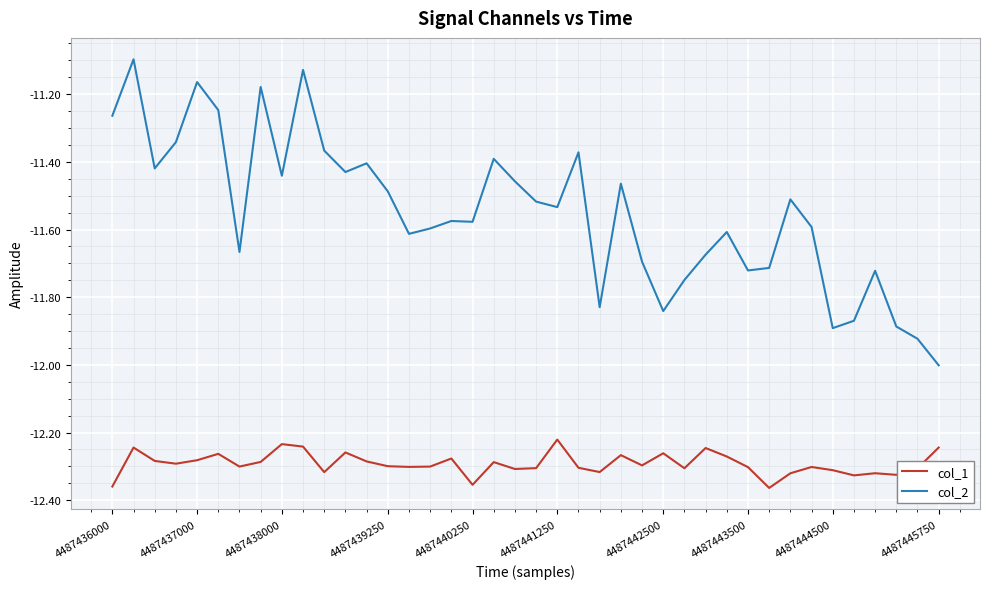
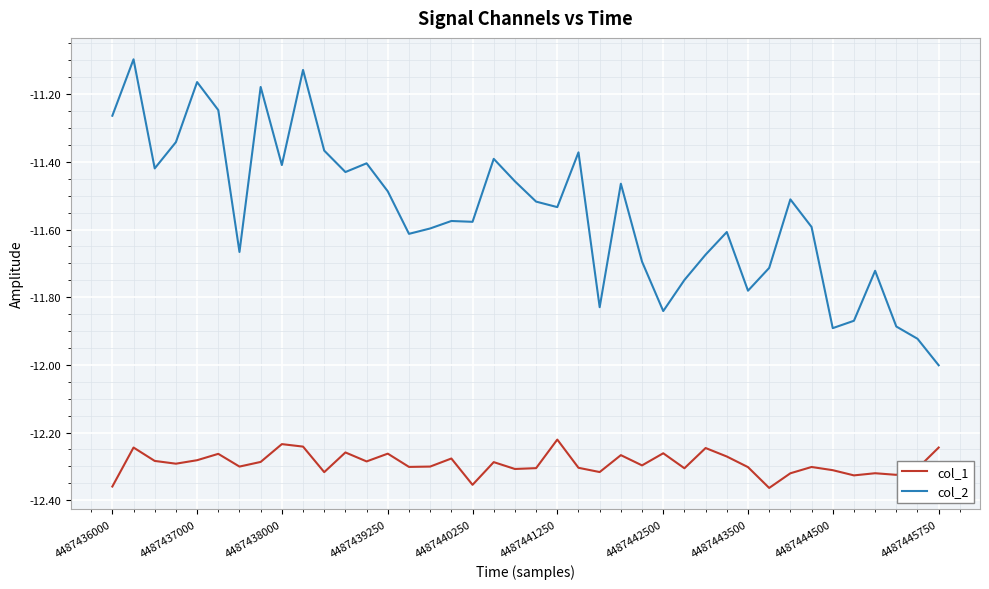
  {
    "col_1": {
      "4487436000": -12.36,
      "4487437000": -12.28,
      "4487438000": -12.23,
-     "4487439250": -12.30,
+     "4487439250": -12.26,
      "4487440250": -12.35,
      "4487441250": -12.22,
      "4487442500": -12.26,
      "4487443500": -12.30,
      "4487444500": -12.31,
      "4487445750": -12.24
    },
    "col_2": {
      "4487436000": -11.26,
      "4487437000": -11.16,
-     "4487438000": -11.44,
+     "4487438000": -11.41,
      "4487439250": -11.49,
      "4487440250": -11.58,
      "4487441250": -11.53,
      "4487442500": -11.84,
-     "4487443500": -11.72,
+     "4487443500": -11.78,
      "4487444500": -11.89,
      "4487445750": -12.00
    }
  }
